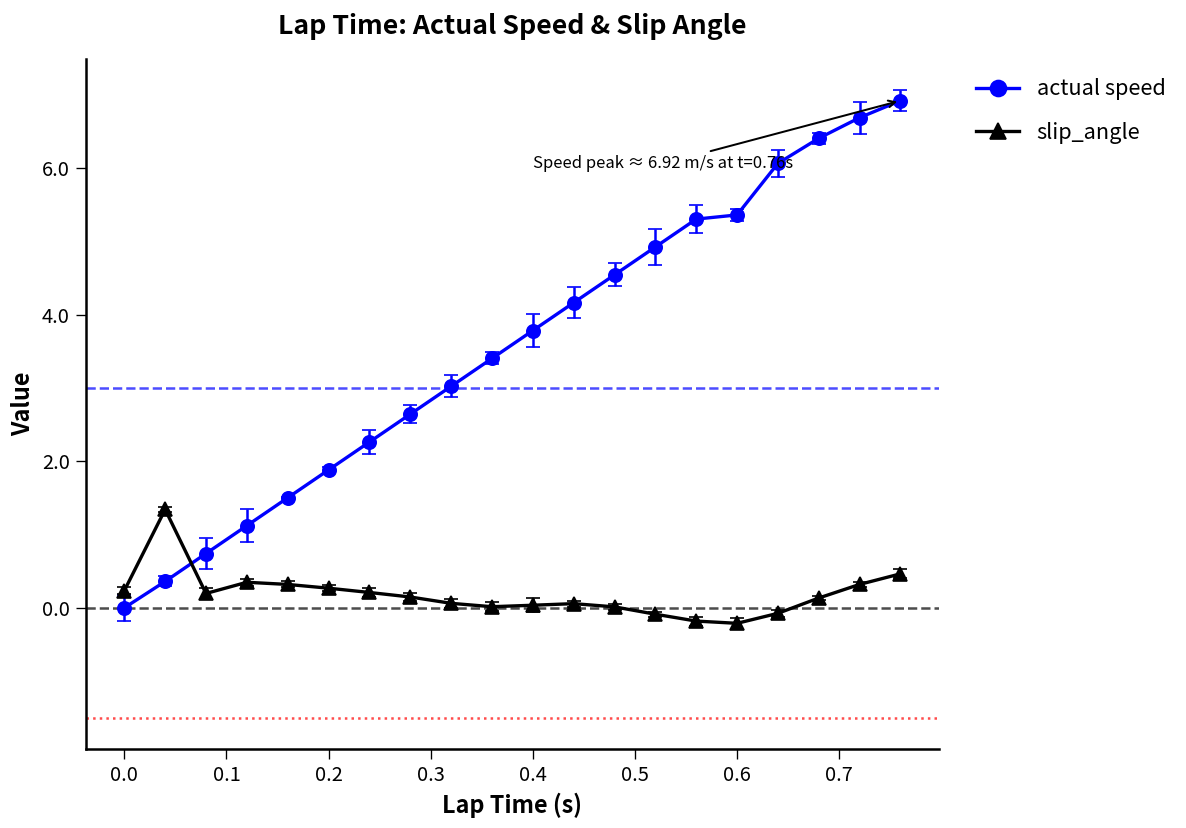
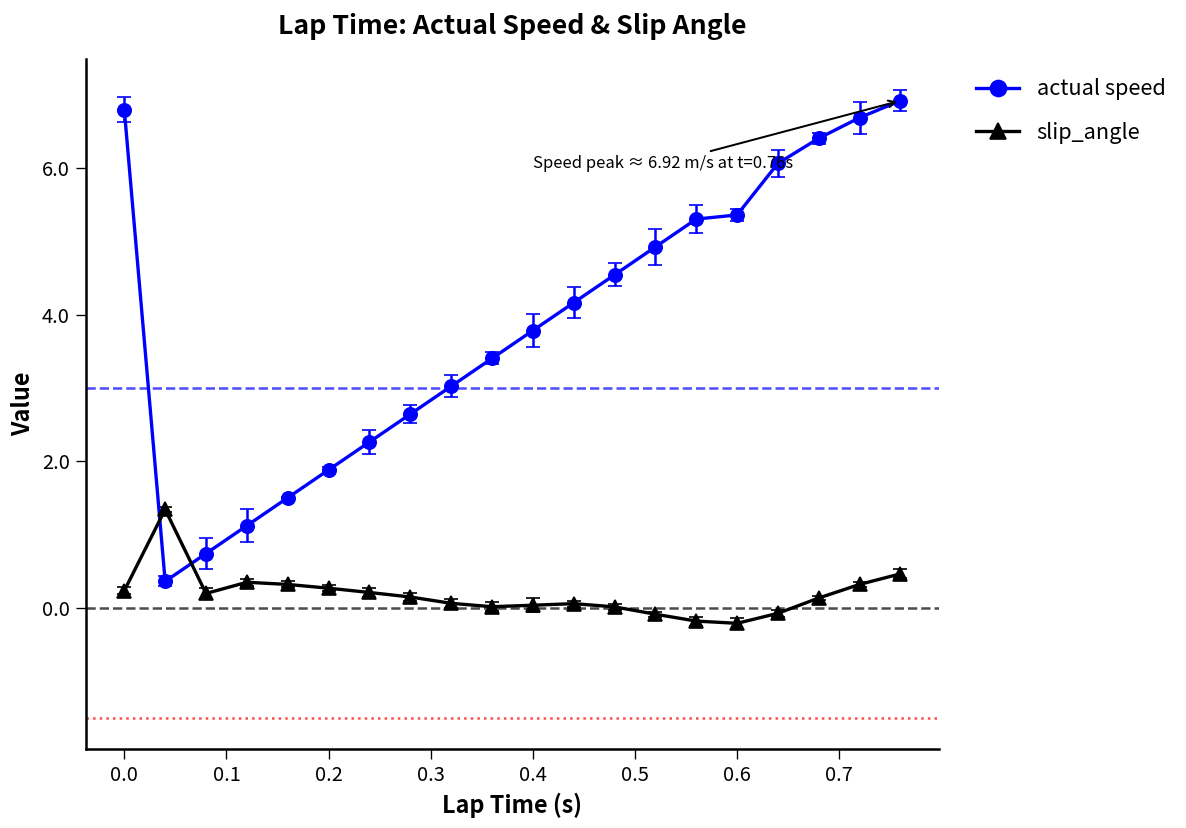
  {
    "actual speed": {
-     "0.0": 0.0,
+     "0.0": 6.8,
      "0.2": 1.9,
      "0.4": 3.8,
      "0.6": 5.4
    },
    "slip_angle": {
      "0.0": 0.2,
      "0.2": 0.3,
      "0.4": 0.0,
      "0.6": -0.2
    }
  }
